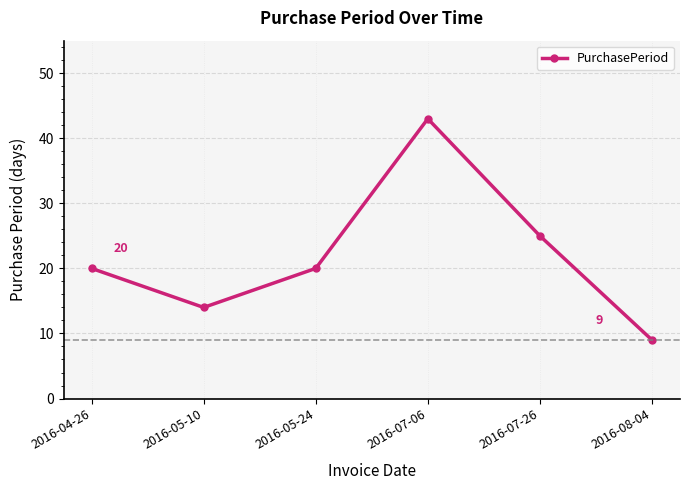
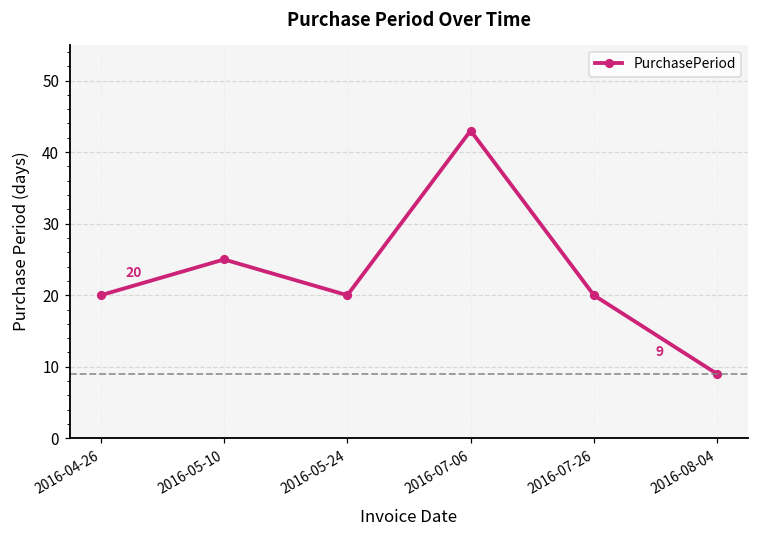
  {
-   "2016-05-10": 14,
+   "2016-05-10": 25,
    "2016-05-24": 20,
    "2016-07-06": 43,
-   "2016-07-26": 25,
+   "2016-07-26": 20,
    "2016-08-04": 9
  }
